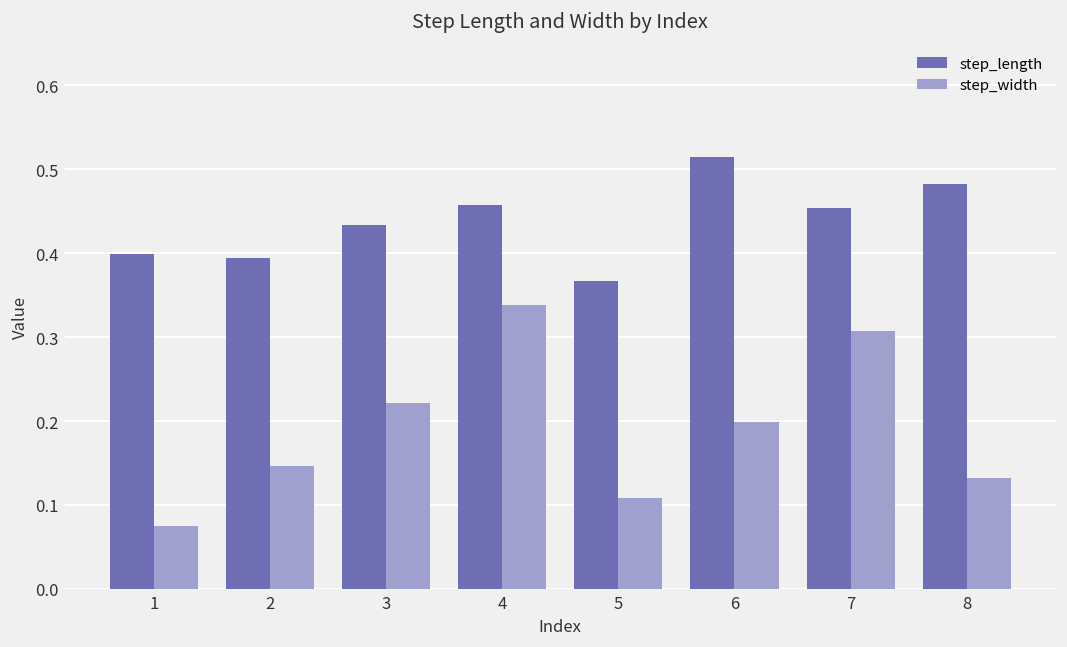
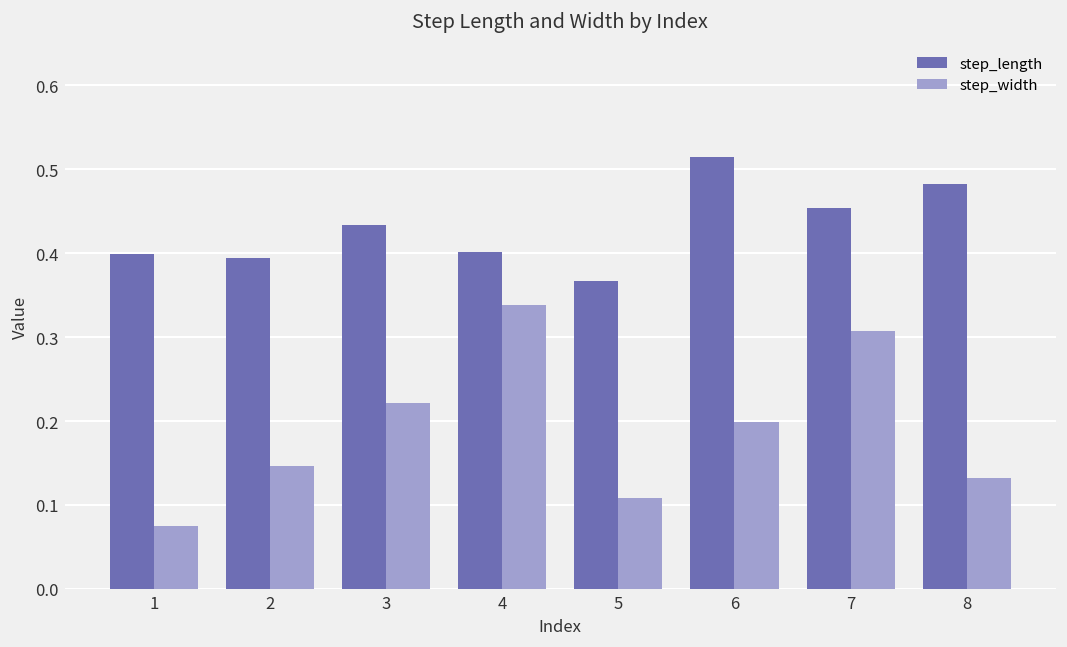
  {
    "step_length": {
      "1": 0.40,
      "2": 0.39,
      "3": 0.43,
-     "4": 0.46,
+     "4": 0.40,
      "5": 0.37,
      "6": 0.51,
      "7": 0.45,
      "8": 0.48
    },
    "step_width": {
      "1": 0.07,
      "2": 0.15,
      "3": 0.22,
      "4": 0.34,
      "5": 0.11,
      "6": 0.20,
      "7": 0.31,
      "8": 0.13
    }
  }
